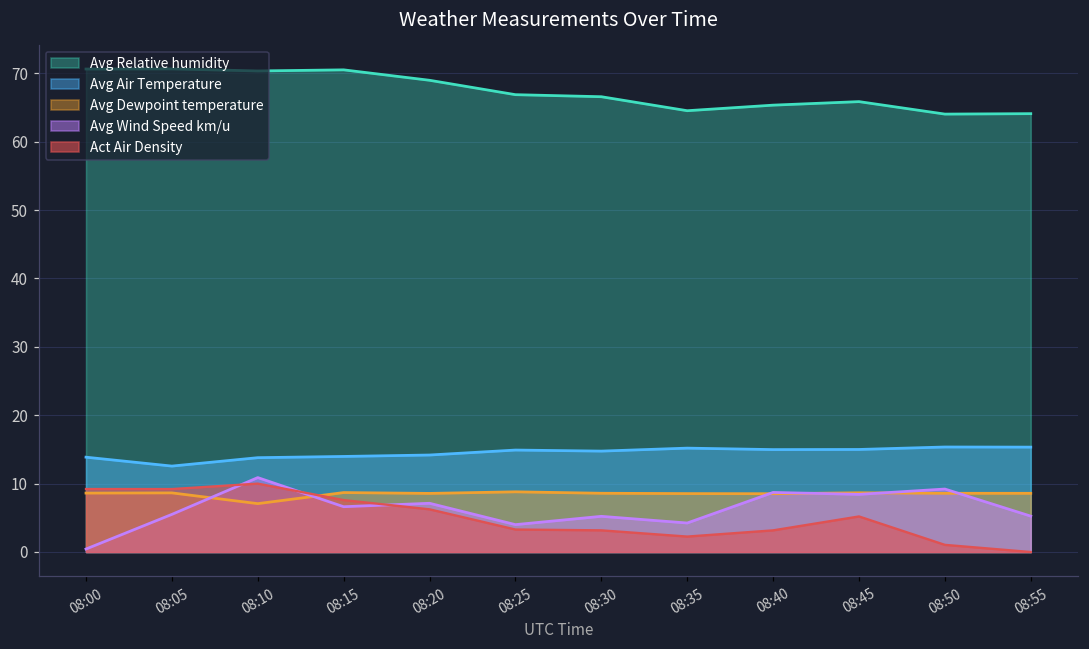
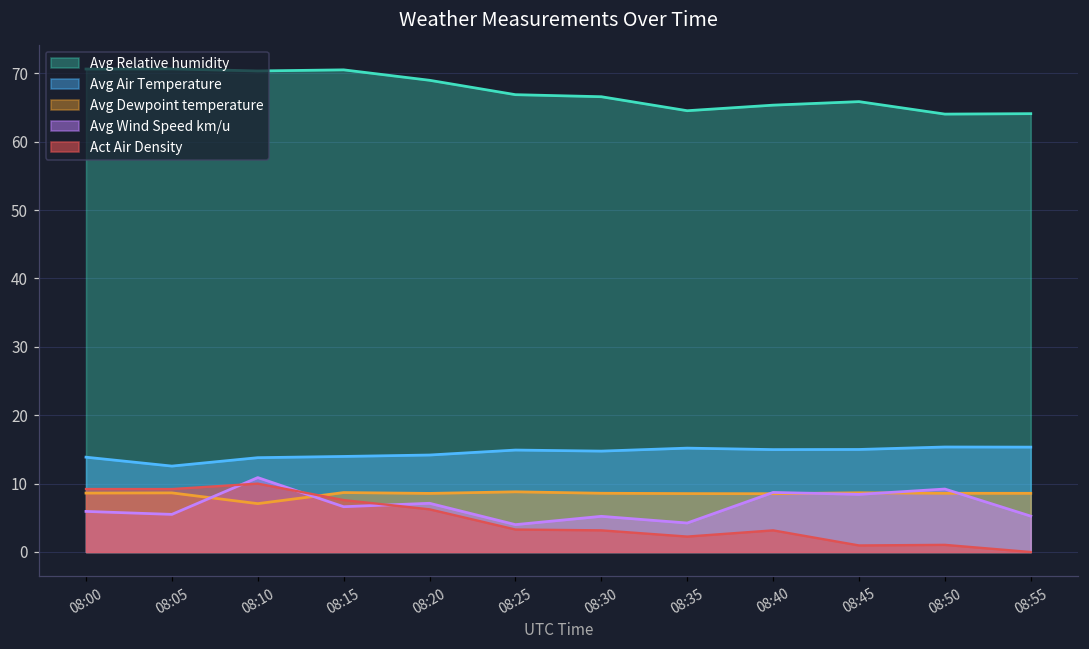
  {
    "Avg Relative humidity": {
      "08:15": 71,
      "08:20": 69,
      "08:25": 67,
      "08:30": 67,
      "08:35": 65,
      "08:40": 65,
      "08:45": 66,
      "08:50": 64,
      "08:55": 64
    },
    "Avg Air Temperature": {
      "08:00": 14,
      "08:05": 13,
      "08:10": 14,
      "08:15": 14,
      "08:20": 14,
      "08:25": 15,
      "08:30": 15,
      "08:35": 15,
      "08:40": 15,
      "08:45": 15,
      "08:50": 15,
      "08:55": 15
    },
    "Avg Dewpoint temperature": {
      "08:00": 9,
      "08:05": 9,
      "08:10": 7,
      "08:15": 9,
      "08:20": 9,
      "08:25": 9,
      "08:30": 9,
      "08:35": 9,
      "08:50": 9,
      "08:55": 9
    },
    "Avg Wind Speed km/u": {
-     "08:00": 0,
+     "08:00": 6,
      "08:05": 6,
      "08:10": 11,
      "08:15": 7,
      "08:20": 7,
      "08:25": 4,
      "08:30": 5,
      "08:35": 4,
      "08:50": 9,
      "08:55": 5
    },
    "Act Air Density": {
      "08:00": 9,
      "08:05": 9,
      "08:10": 10,
      "08:15": 8,
      "08:20": 6,
      "08:25": 3,
      "08:30": 3,
      "08:35": 2,
      "08:40": 3,
-     "08:45": 5,
+     "08:45": 1,
      "08:50": 1,
      "08:55": 0
    }
  }
